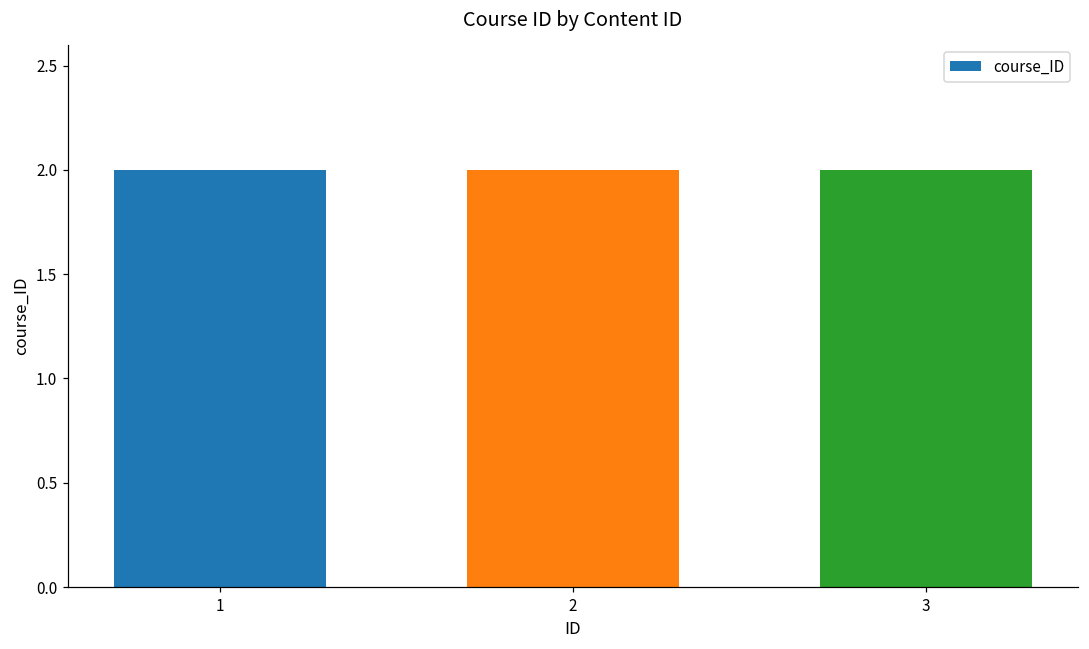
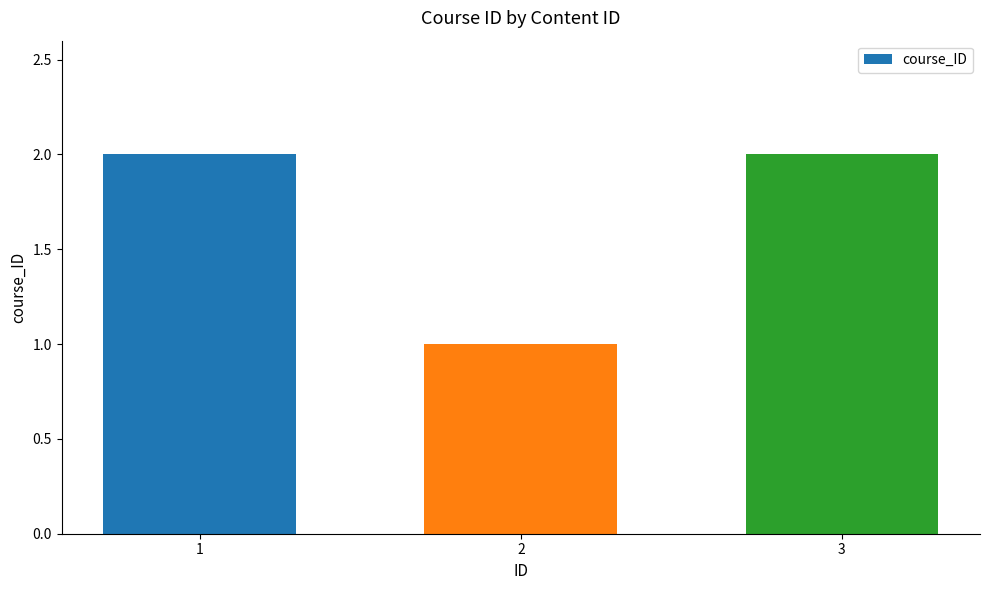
  {
    "1": 2,
-   "2": 2,
+   "2": 1,
    "3": 2
  }
